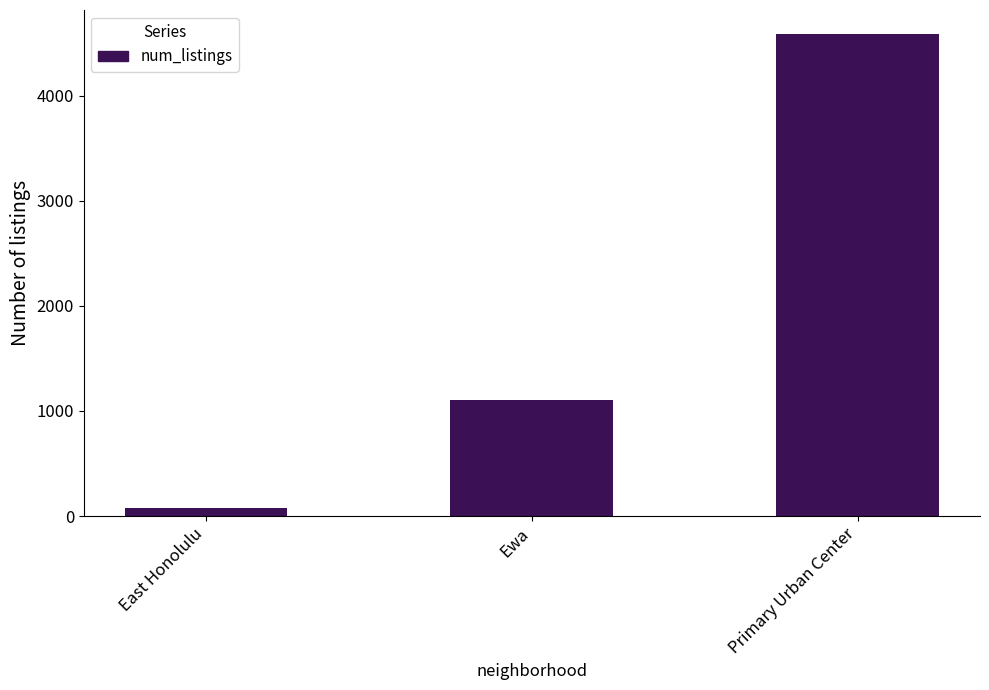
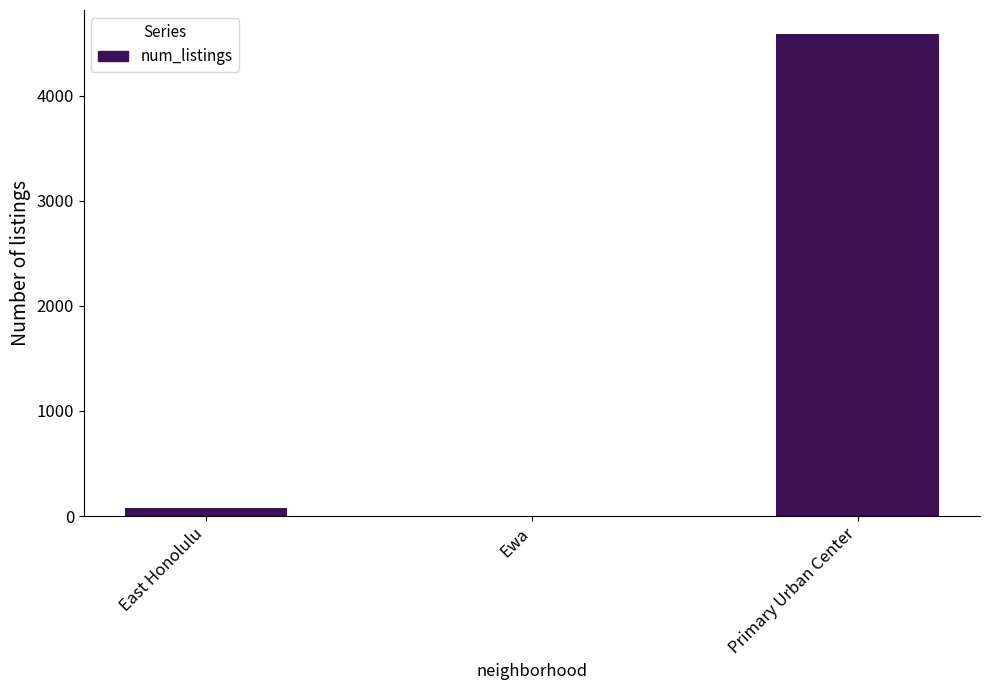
  {
    "East Honolulu": 80,
-   "Ewa": 1110,
+   "Ewa": 0,
    "Primary Urban Center": 4590
  }
